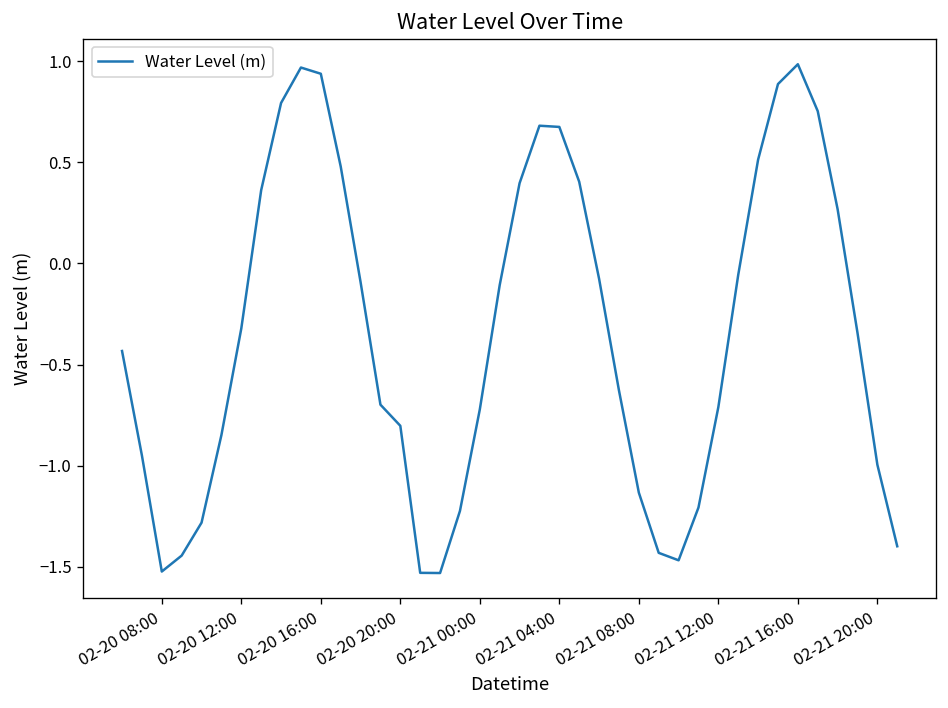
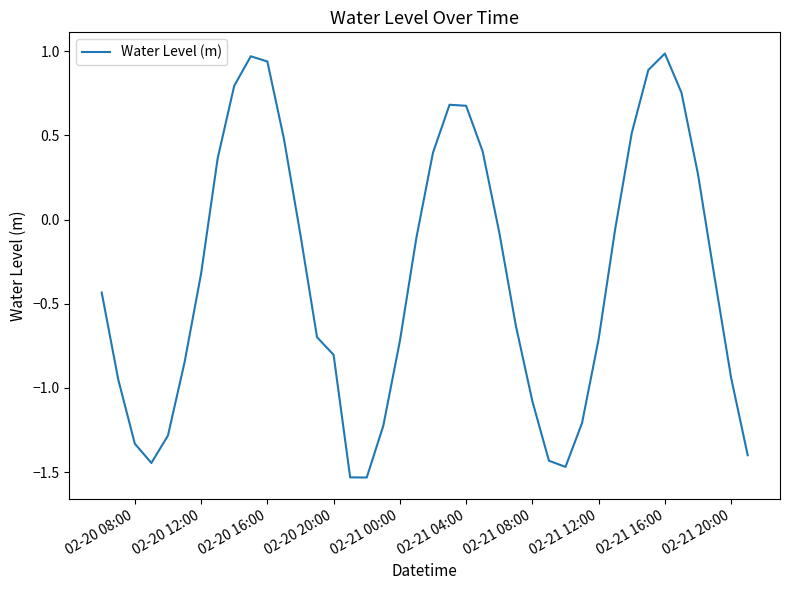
  {
-   "02-20 08:00": -1.52,
+   "02-20 08:00": -1.33,
    "02-20 12:00": -0.32,
    "02-20 16:00": 0.94,
    "02-20 20:00": -0.80,
    "02-21 00:00": -0.72,
    "02-21 04:00": 0.68,
-   "02-21 08:00": -1.13,
+   "02-21 08:00": -1.08,
    "02-21 12:00": -0.71,
    "02-21 16:00": 0.99,
-   "02-21 20:00": -1.00
+   "02-21 20:00": -0.94
  }
